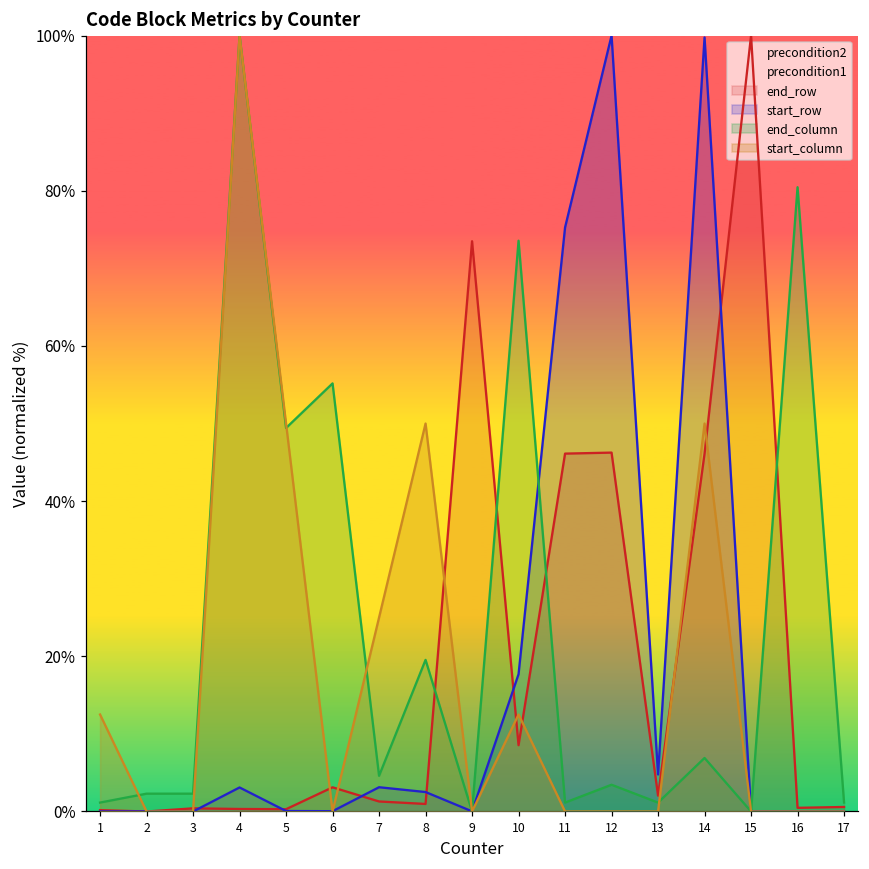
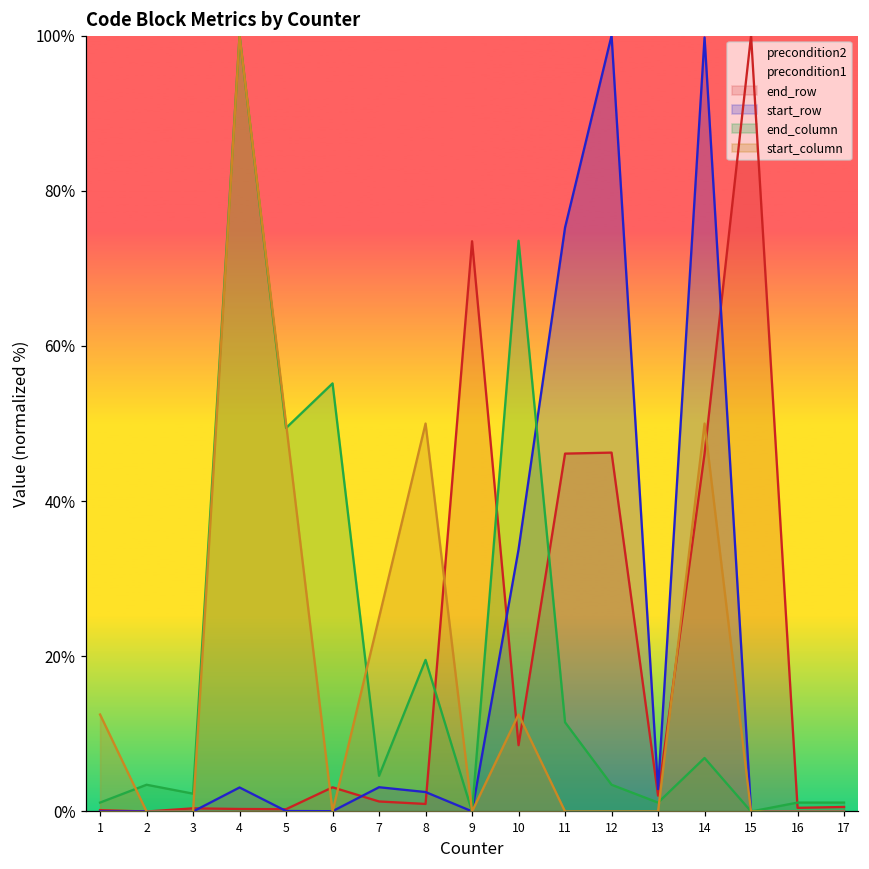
  {
    "precondition2": {
      "7": "0%",
      "8": "0%",
      "10": "0%",
      "14": "0%"
    },
    "start_row": {
      "4": "3%",
      "7": "3%",
      "8": "3%",
-     "10": "18%",
+     "10": "34%",
      "11": "75%",
      "12": "100%",
-     "13": "5%",
+     "13": "3%",
      "14": "100%"
    },
    "end_column": {
      "1": "1%",
-     "2": "2%",
+     "2": "3%",
      "3": "2%",
      "5": "49%",
      "6": "55%",
      "7": "5%",
      "8": "20%",
      "10": "74%",
-     "11": "1%",
+     "11": "11%",
      "12": "3%",
      "13": "1%",
      "14": "7%",
-     "16": "80%",
+     "16": "1%",
      "17": "1%"
    }
  }
